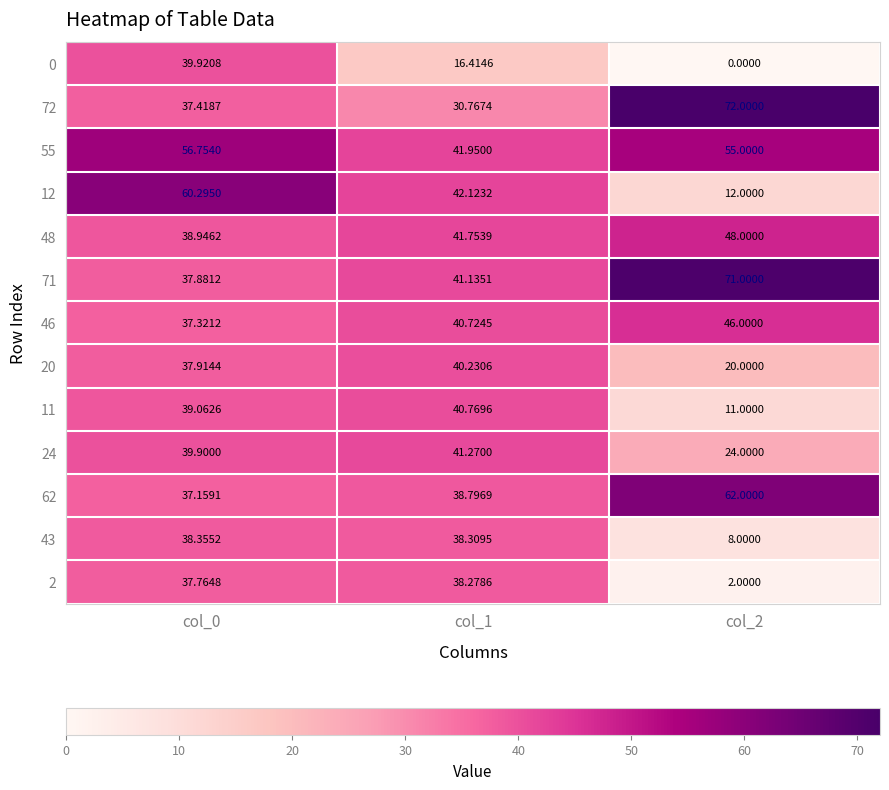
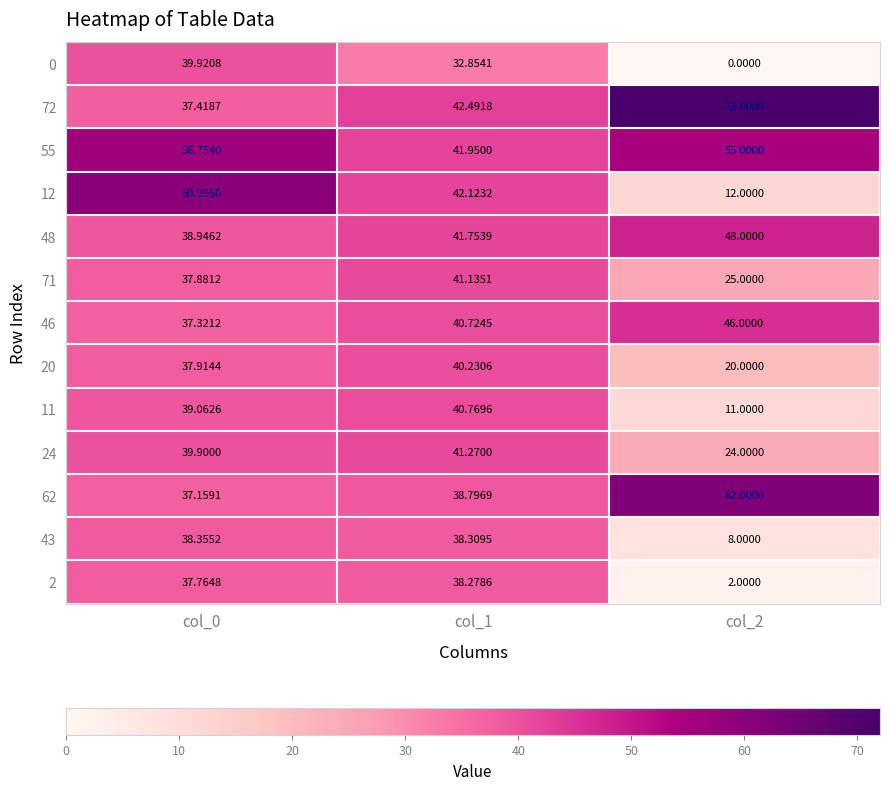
  {
    "0": {
      "col_0": 39.9208,
-     "col_1": 16.4146,
+     "col_1": 32.8541,
      "col_2": 0.0000
    },
    "72": {
      "col_0": 37.4187,
-     "col_1": 30.7674,
+     "col_1": 42.4918,
      "col_2": 72.0000
    },
    "55": {
      "col_0": 56.7540,
      "col_1": 41.9500,
      "col_2": 55.0000
    },
    "12": {
      "col_0": 60.2950,
      "col_1": 42.1232,
      "col_2": 12.0000
    },
    "48": {
      "col_0": 38.9462,
      "col_1": 41.7539,
      "col_2": 48.0000
    },
    "71": {
      "col_0": 37.8812,
      "col_1": 41.1351,
-     "col_2": 71.0000
+     "col_2": 25.0000
    },
    "46": {
      "col_0": 37.3212,
      "col_1": 40.7245,
      "col_2": 46.0000
    },
    "20": {
      "col_0": 37.9144,
      "col_1": 40.2306,
      "col_2": 20.0000
    },
    "11": {
      "col_0": 39.0626,
      "col_1": 40.7696,
      "col_2": 11.0000
    },
    "24": {
      "col_0": 39.9000,
      "col_1": 41.2700,
      "col_2": 24.0000
    },
    "62": {
      "col_0": 37.1591,
      "col_1": 38.7969,
      "col_2": 62.0000
    },
    "43": {
      "col_0": 38.3552,
      "col_1": 38.3095,
      "col_2": 8.0000
    },
    "2": {
      "col_0": 37.7648,
      "col_1": 38.2786,
      "col_2": 2.0000
    }
  }
